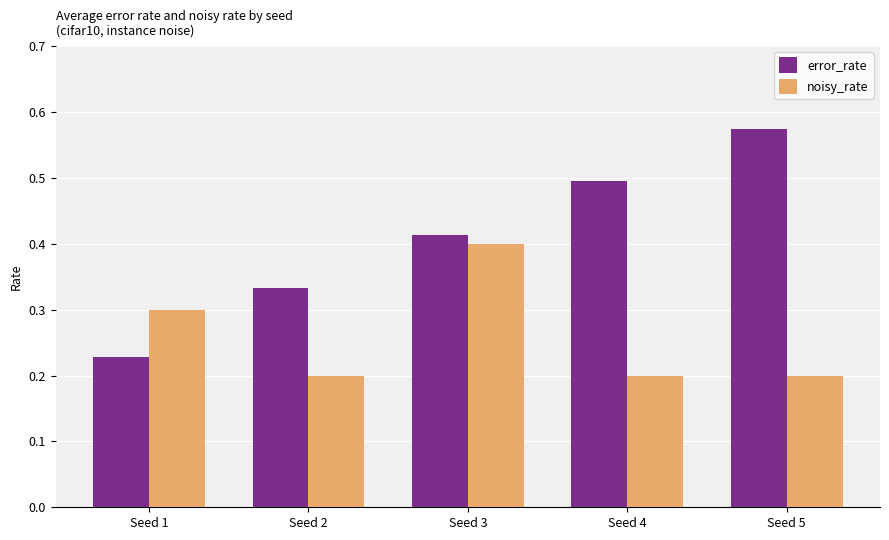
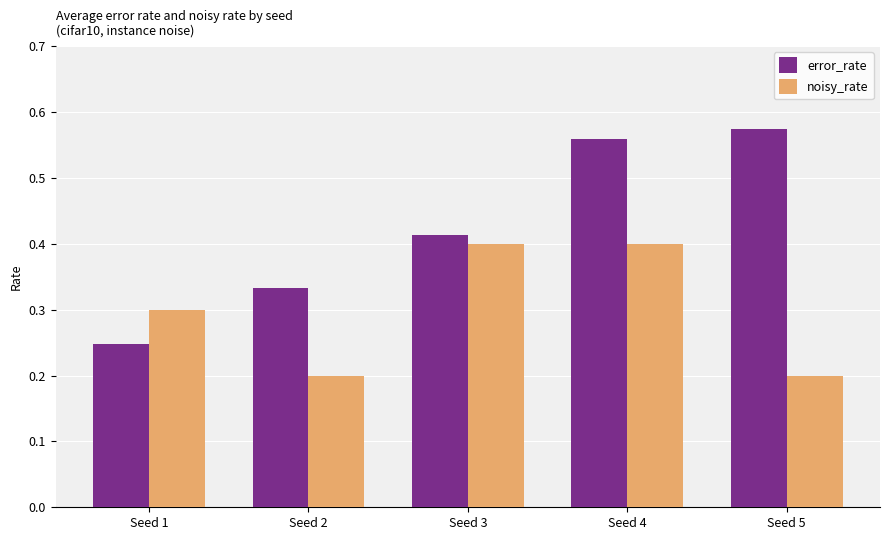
  {
    "error_rate": {
-     "Seed 1": 0.23,
+     "Seed 1": 0.25,
      "Seed 2": 0.33,
      "Seed 3": 0.41,
-     "Seed 4": 0.50,
+     "Seed 4": 0.56,
      "Seed 5": 0.57
    },
    "noisy_rate": {
      "Seed 1": 0.3,
      "Seed 2": 0.2,
      "Seed 3": 0.4,
-     "Seed 4": 0.2,
+     "Seed 4": 0.4,
      "Seed 5": 0.2
    }
  }
